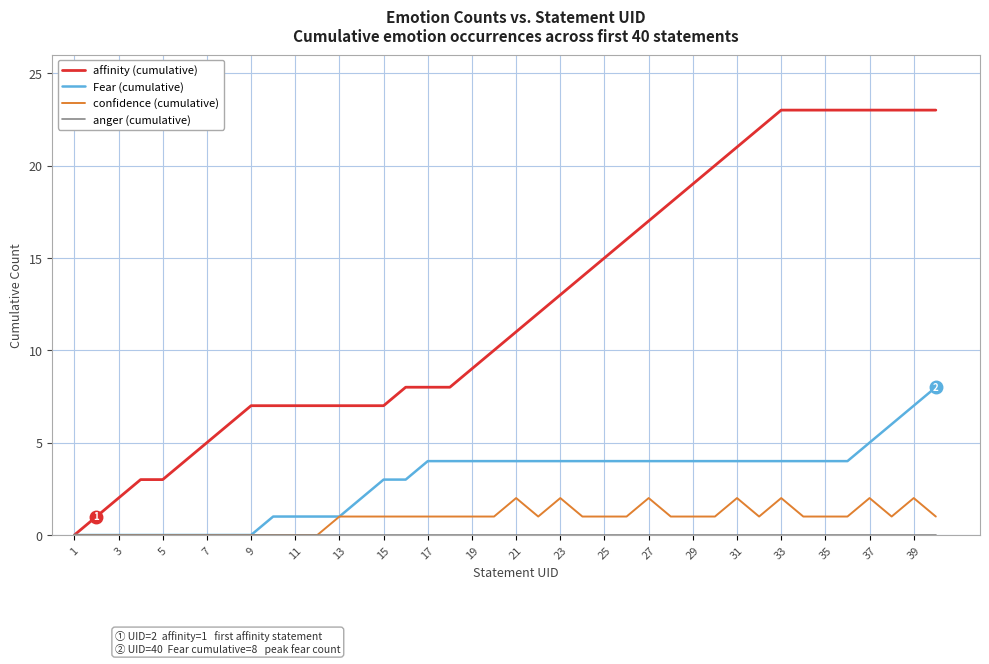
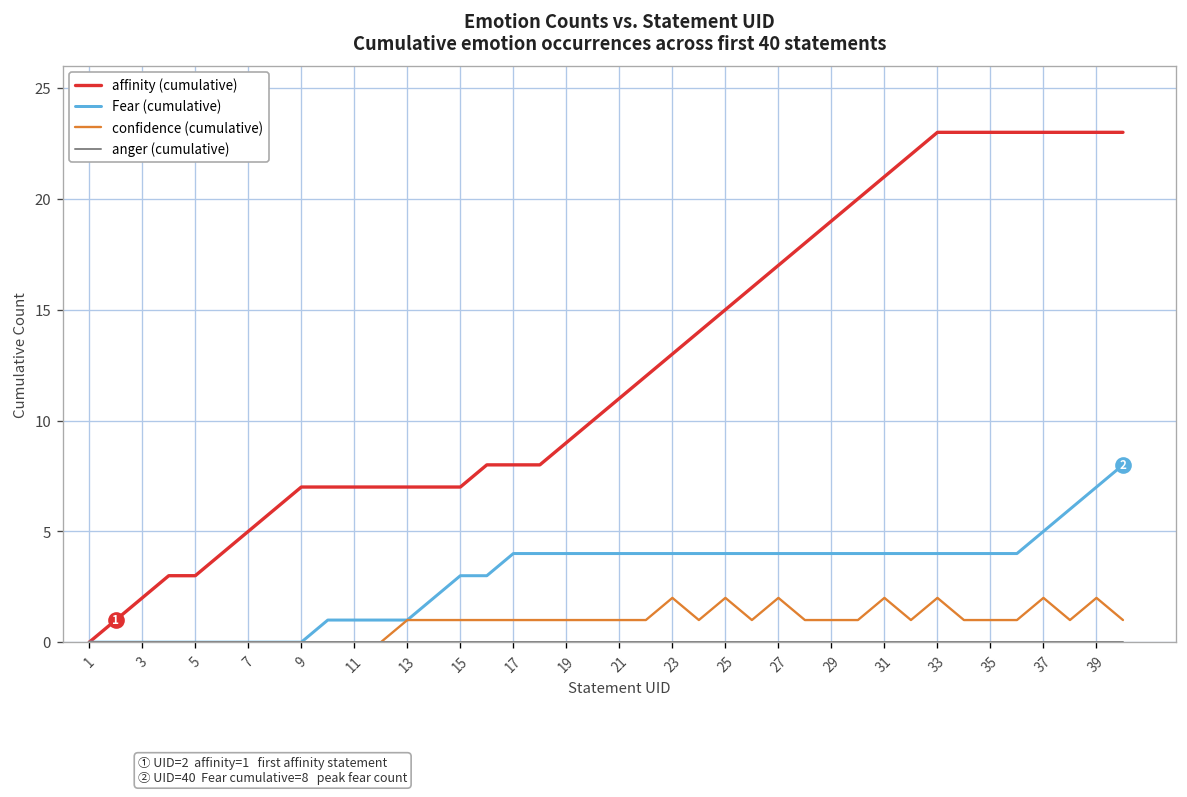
  {
    "confidence (cumulative)": {
      "15": 1,
      "17": 1,
      "19": 1,
-     "21": 2,
+     "21": 1,
      "23": 2,
-     "25": 1,
+     "25": 2,
      "27": 2,
      "29": 1,
      "31": 2,
      "33": 2,
      "35": 1,
      "37": 2,
      "39": 2
    },
    "anger (cumulative)": {
      "13": 0,
      "15": 0,
      "17": 0,
      "19": 0,
      "21": 0,
      "23": 0,
      "25": 0,
      "27": 0,
      "29": 0,
      "31": 0,
      "33": 0,
      "35": 0,
      "37": 0,
      "39": 0
    }
  }
